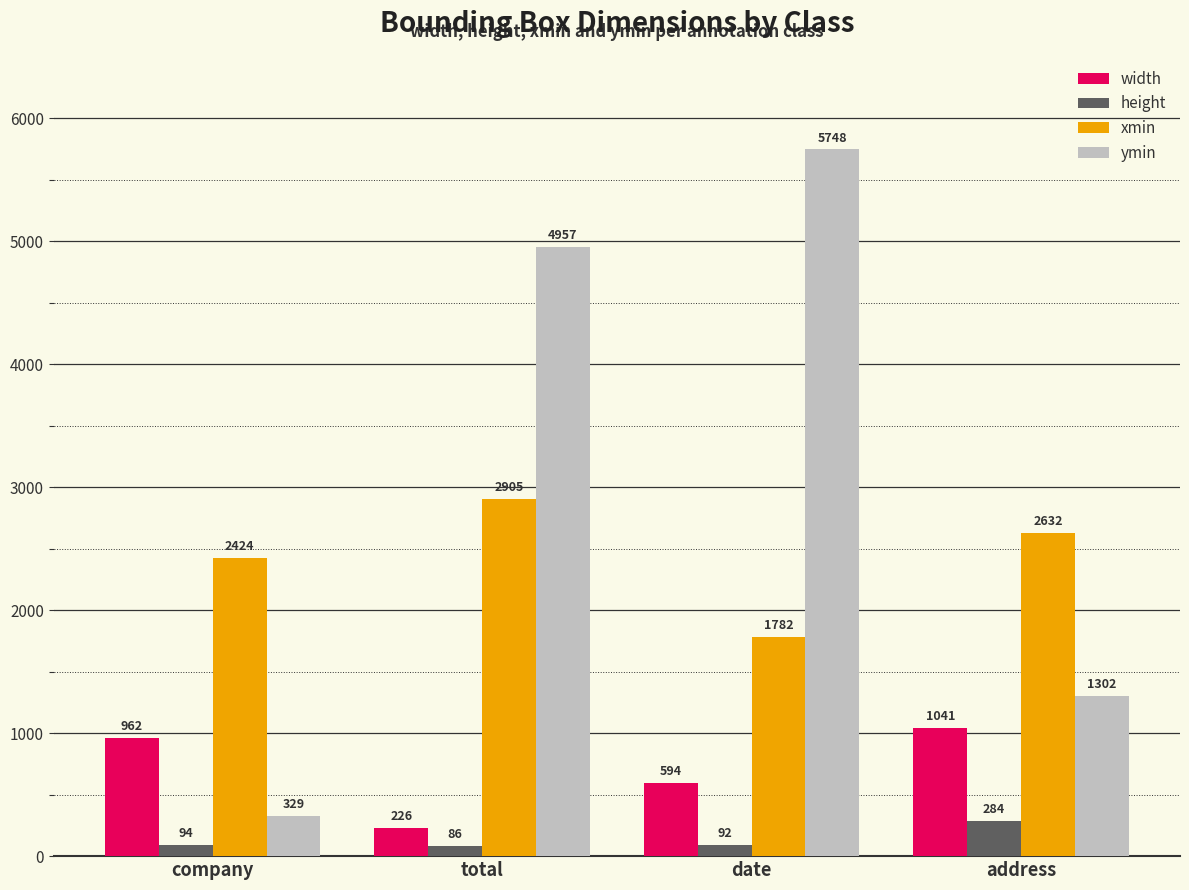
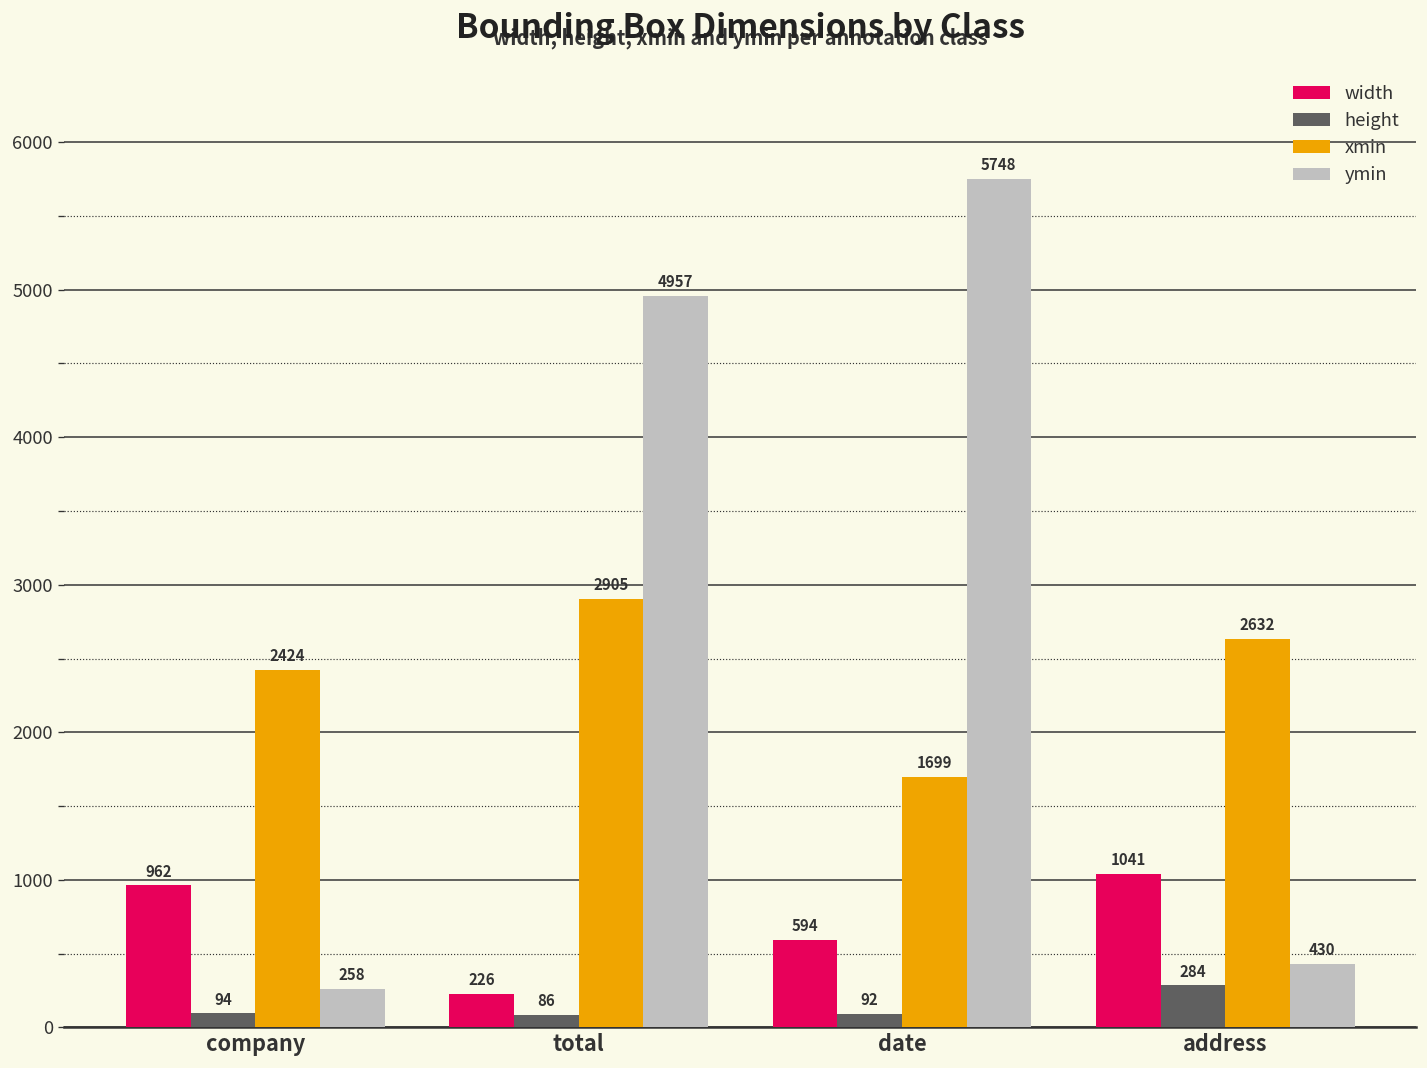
  {
    "width": {
      "company": 962,
      "total": 226,
      "date": 594,
      "address": 1041
    },
    "height": {
      "company": 94,
      "total": 86,
      "date": 92,
      "address": 284
    },
    "xmin": {
      "company": 2424,
      "total": 2905,
-     "date": 1782,
+     "date": 1699,
      "address": 2632
    },
    "ymin": {
-     "company": 329,
+     "company": 258,
      "total": 4957,
      "date": 5748,
-     "address": 1302
+     "address": 430
    }
  }
